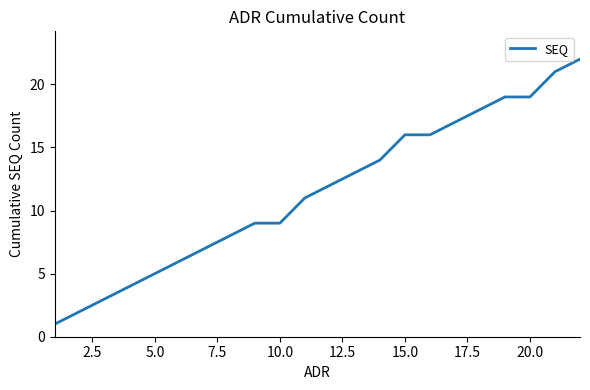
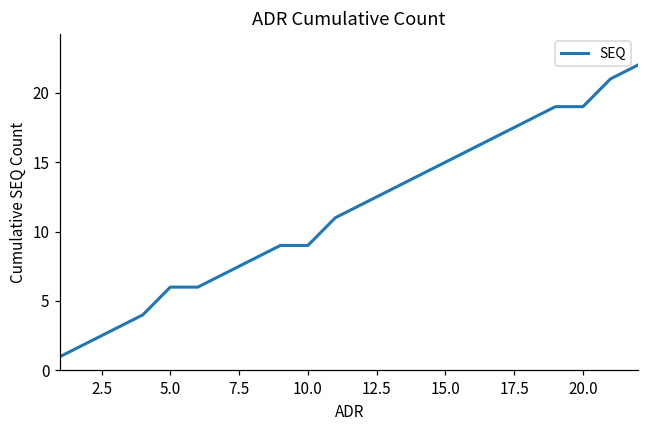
  {
-   "5.0": 5,
+   "5.0": 6,
    "10.0": 9,
-   "15.0": 16,
+   "15.0": 15,
    "20.0": 19
  }
